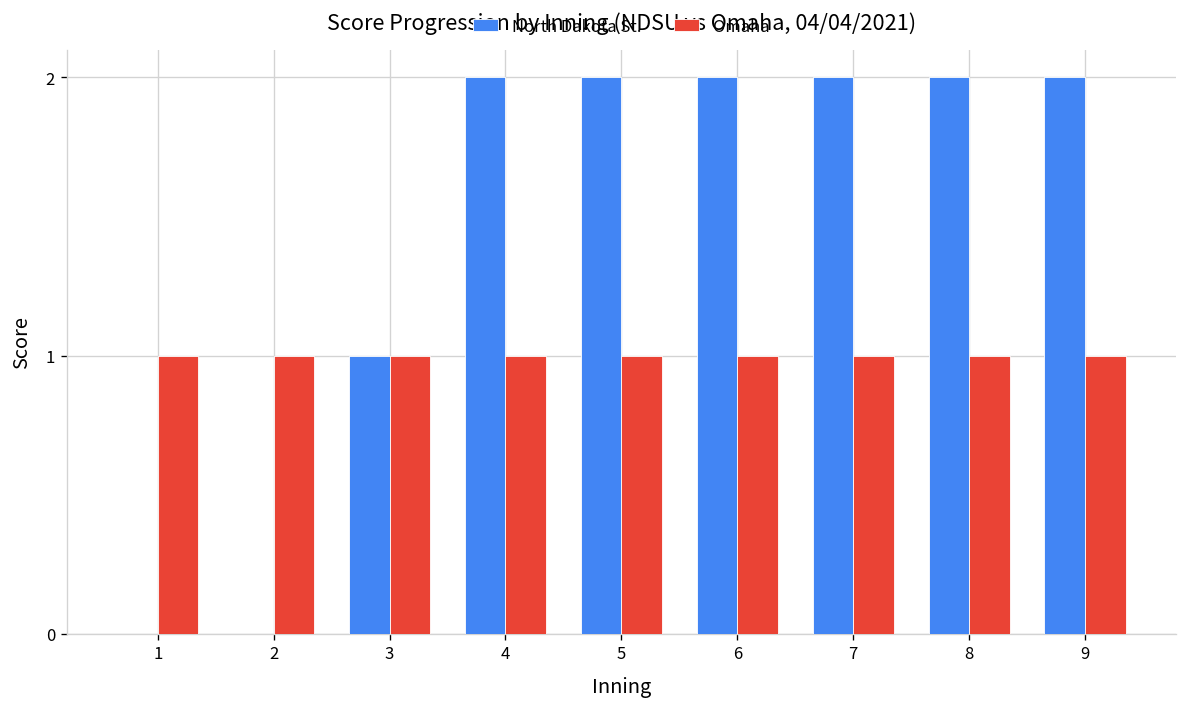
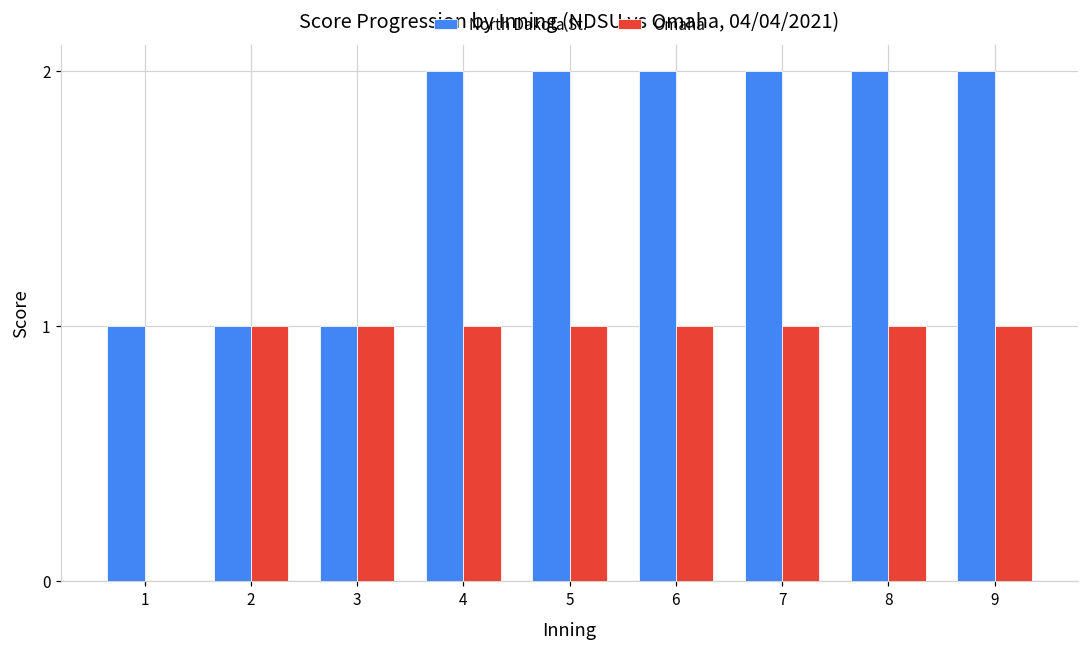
  {
    "North Dakota St.": {
-     "1": 0,
-     "2": 0,
+     "1": 1,
+     "2": 1,
      "3": 1,
      "4": 2,
      "5": 2,
      "6": 2,
      "7": 2,
      "8": 2,
      "9": 2
    },
    "Omaha": {
-     "1": 1,
+     "1": 0,
      "2": 1,
      "3": 1,
      "4": 1,
      "5": 1,
      "6": 1,
      "7": 1,
      "8": 1,
      "9": 1
    }
  }
